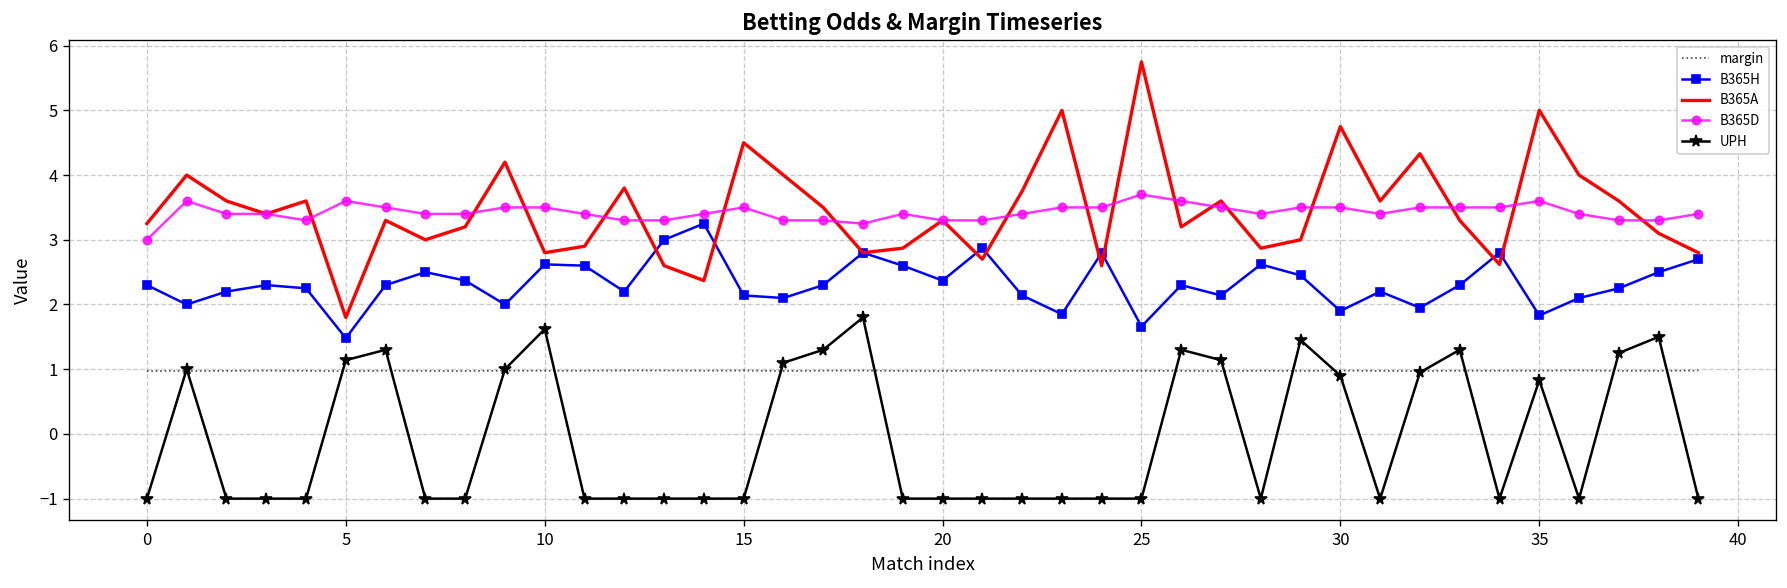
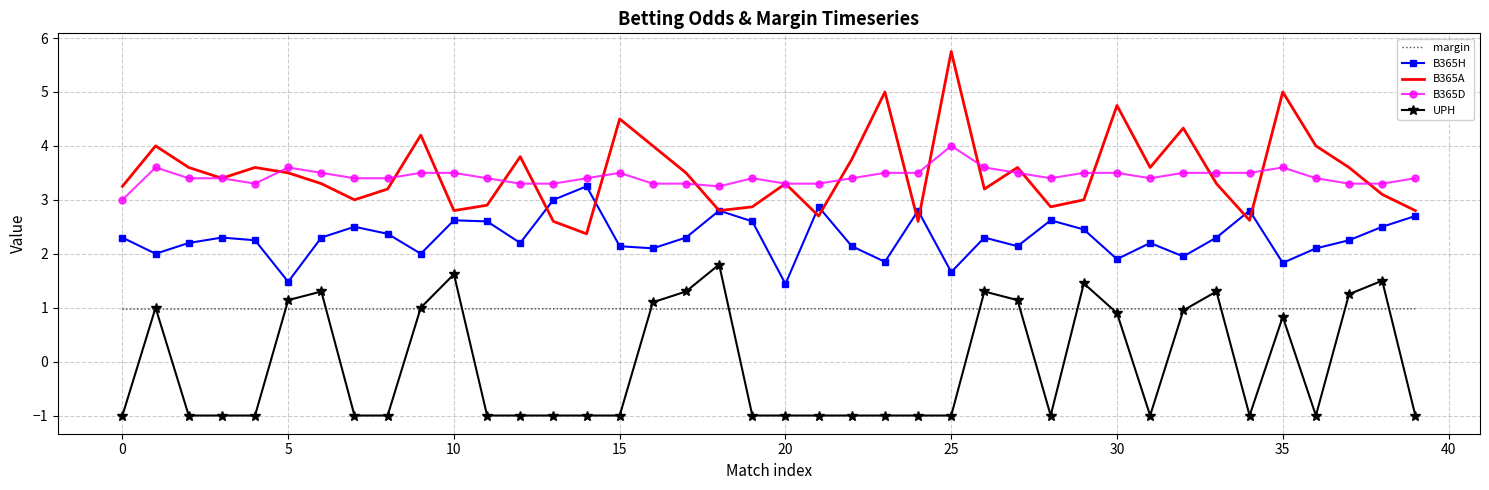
  {
    "B365H": {
      "0": 2.3,
      "5": 1.5,
      "10": 2.6,
      "15": 2.1,
-     "20": 2.4,
+     "20": 1.4,
      "25": 1.7,
      "30": 1.9,
      "35": 1.8
    },
    "B365A": {
      "0": 3.3,
-     "5": 1.8,
+     "5": 3.5,
      "10": 2.8,
      "15": 4.5,
      "25": 5.8,
      "30": 4.8,
      "35": 5.0
    },
    "B365D": {
      "0": 3.0,
      "5": 3.6,
      "10": 3.5,
      "15": 3.5,
-     "25": 3.7,
+     "25": 4.0,
      "30": 3.5,
      "35": 3.6
    }
  }
